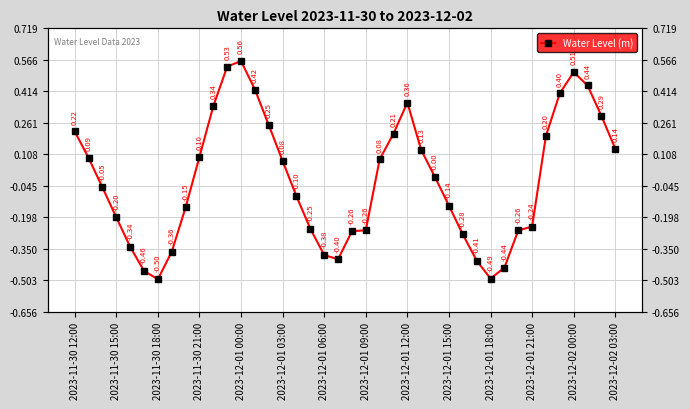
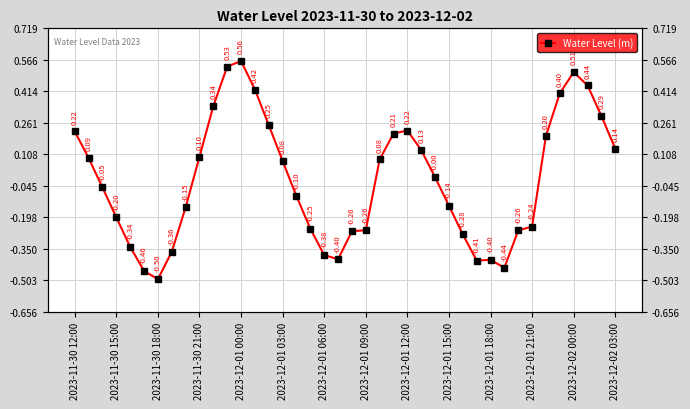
  {
    "2023-11-30 12:00": 0.22,
    "2023-11-30 15:00": -0.20,
    "2023-11-30 18:00": -0.50,
    "2023-11-30 21:00": 0.10,
    "2023-12-01 00:00": 0.56,
    "2023-12-01 03:00": 0.08,
    "2023-12-01 06:00": -0.38,
    "2023-12-01 09:00": -0.26,
-   "2023-12-01 12:00": 0.36,
+   "2023-12-01 12:00": 0.22,
    "2023-12-01 15:00": -0.14,
-   "2023-12-01 18:00": -0.49,
+   "2023-12-01 18:00": -0.40,
    "2023-12-01 21:00": -0.24,
    "2023-12-02 03:00": 0.14
  }
